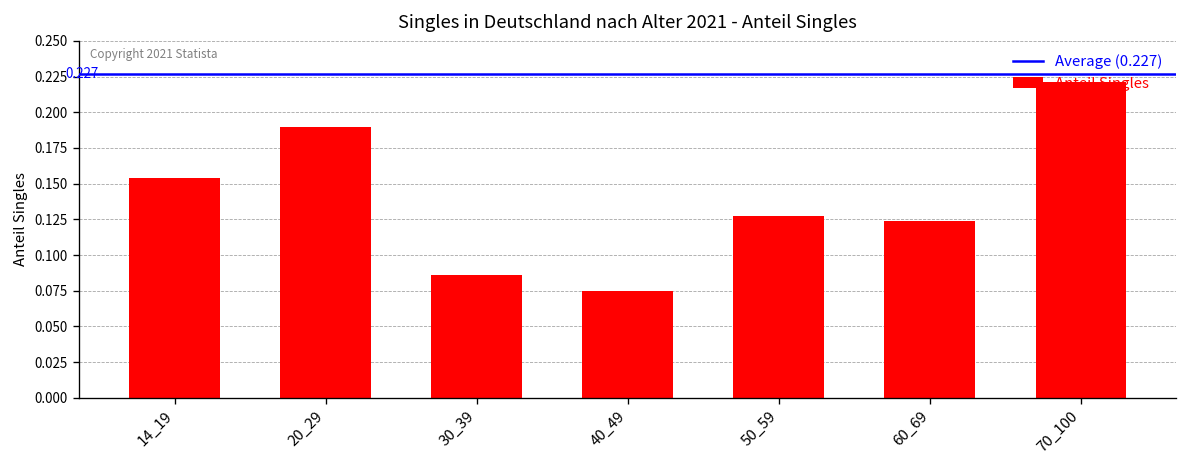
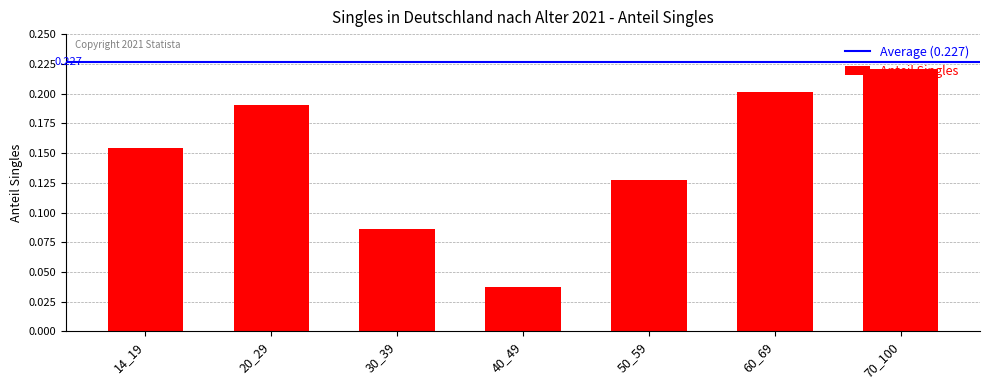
  {
    "14_19": 0.154,
    "20_29": 0.190,
    "30_39": 0.086,
-   "40_49": 0.075,
+   "40_49": 0.037,
    "50_59": 0.127,
-   "60_69": 0.124,
+   "60_69": 0.201,
    "70_100": 0.221
  }
